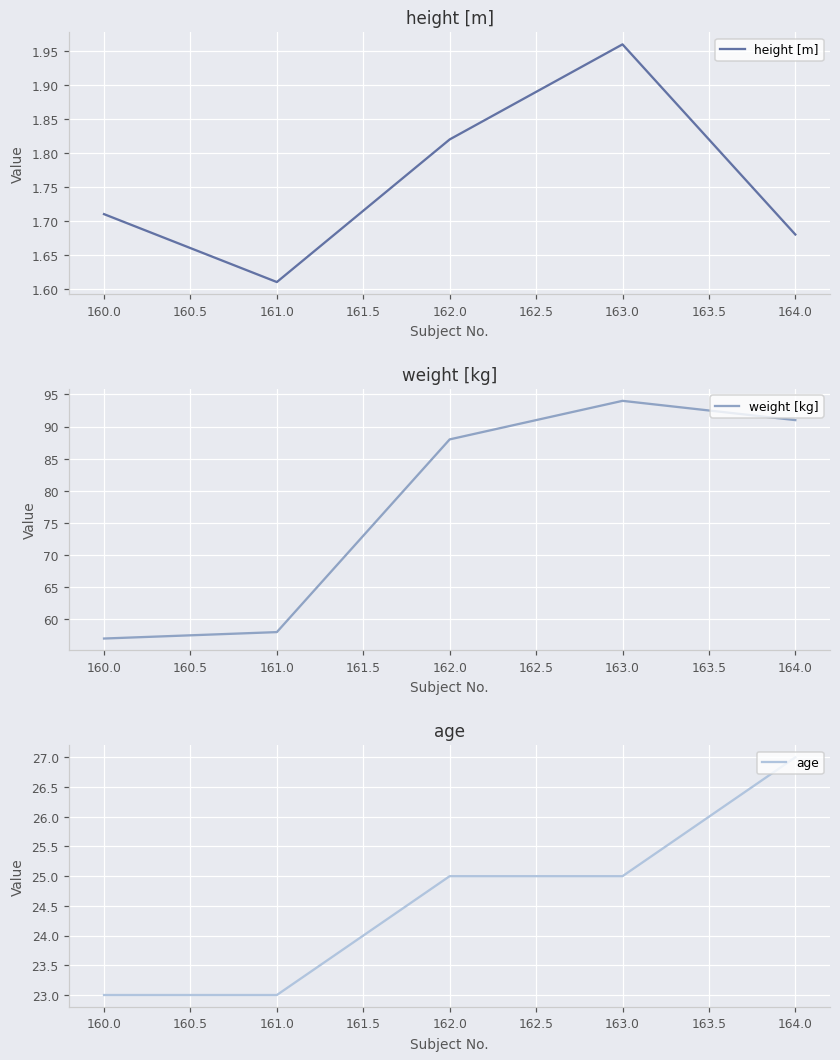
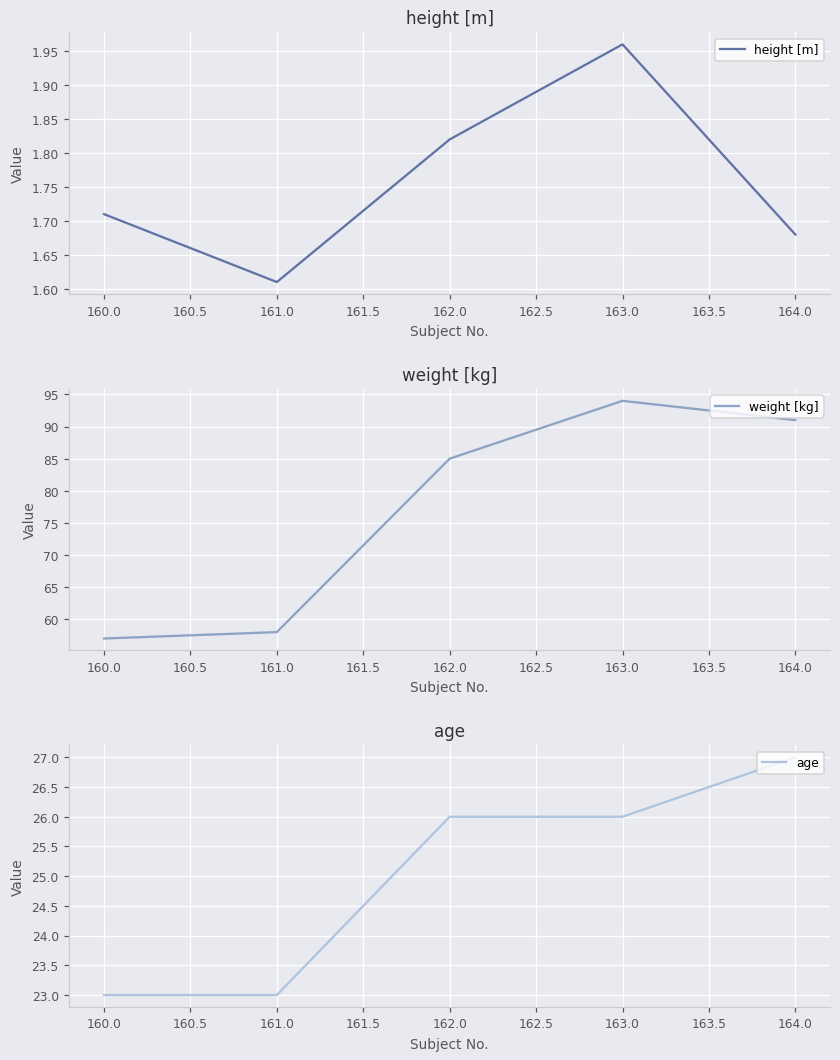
  {
    "height [m]": {
      "160.0": 1.71,
      "161.0": 1.61,
      "162.0": 1.82,
      "163.0": 1.96,
      "164.0": 1.68
    },
    "weight [kg]": {
      "160.0": 57,
      "161.0": 58,
-     "162.0": 88,
+     "162.0": 85,
      "163.0": 94,
      "164.0": 91
    },
    "age": {
      "160.0": 23,
      "161.0": 23,
-     "162.0": 25,
-     "163.0": 25
+     "162.0": 26,
+     "163.0": 26
    }
  }
